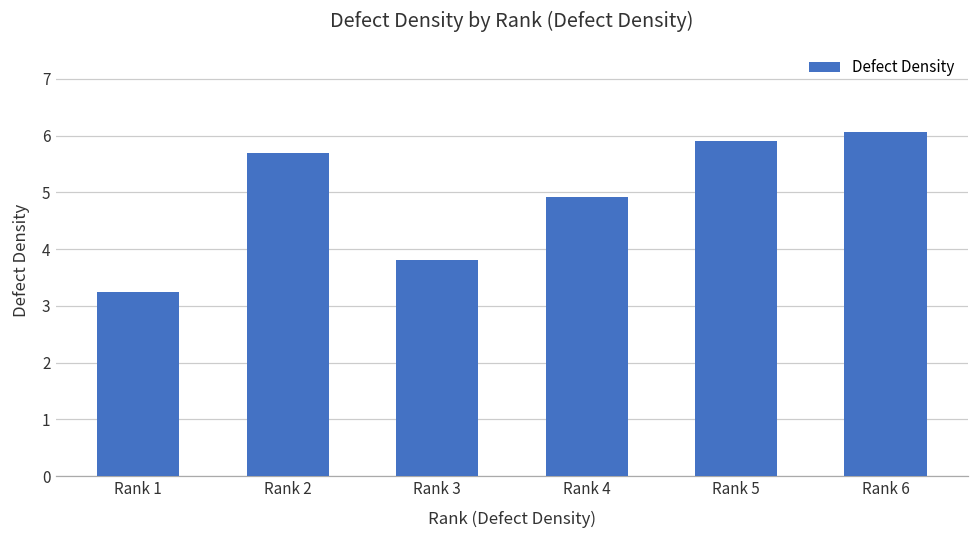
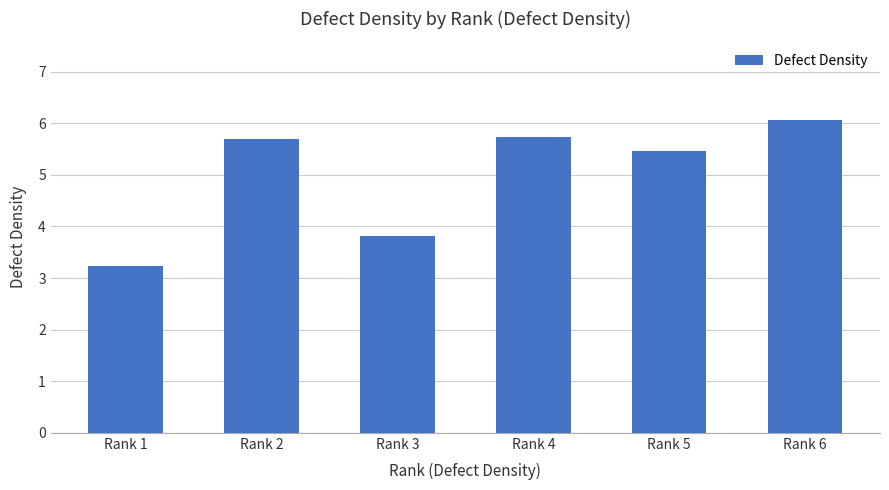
  {
    "Rank 1": 3.2,
    "Rank 2": 5.7,
    "Rank 3": 3.8,
-   "Rank 4": 4.9,
-   "Rank 5": 5.9,
+   "Rank 4": 5.7,
+   "Rank 5": 5.5,
    "Rank 6": 6.1
  }
